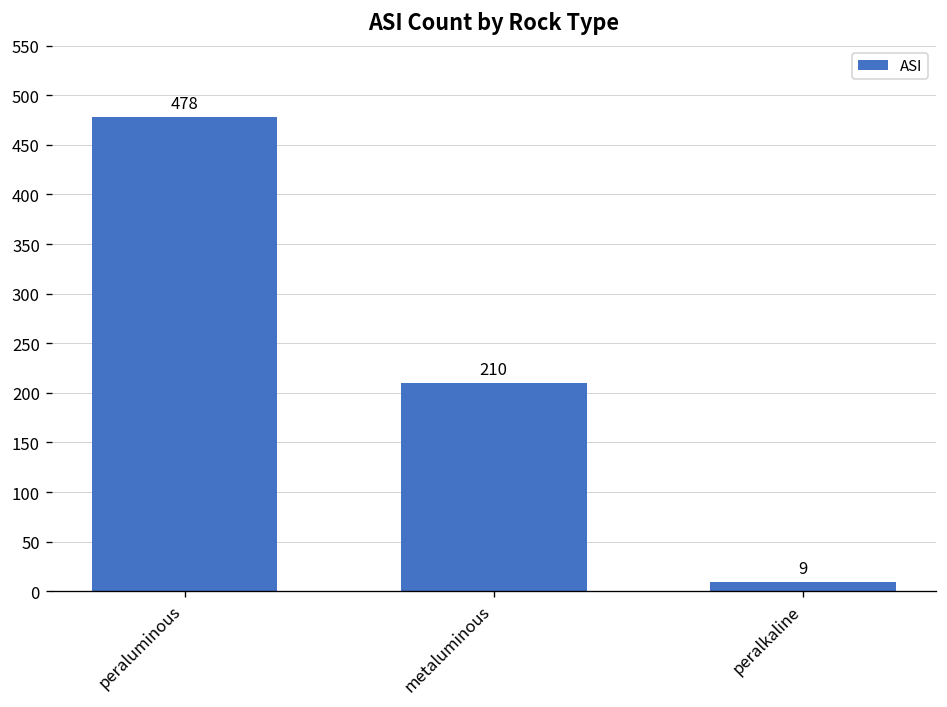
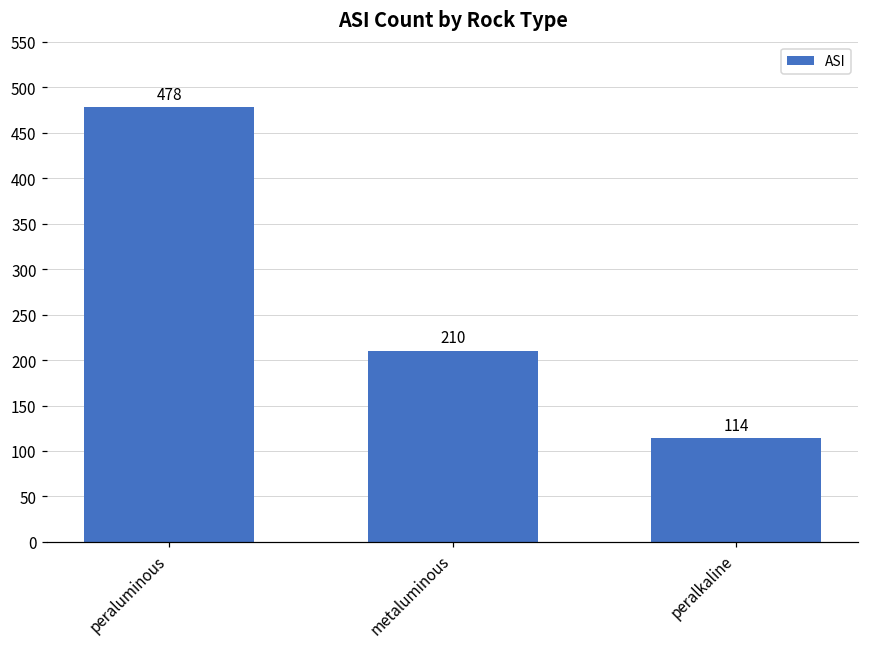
  {
    "peraluminous": 478,
    "metaluminous": 210,
-   "peralkaline": 9
+   "peralkaline": 114
  }
